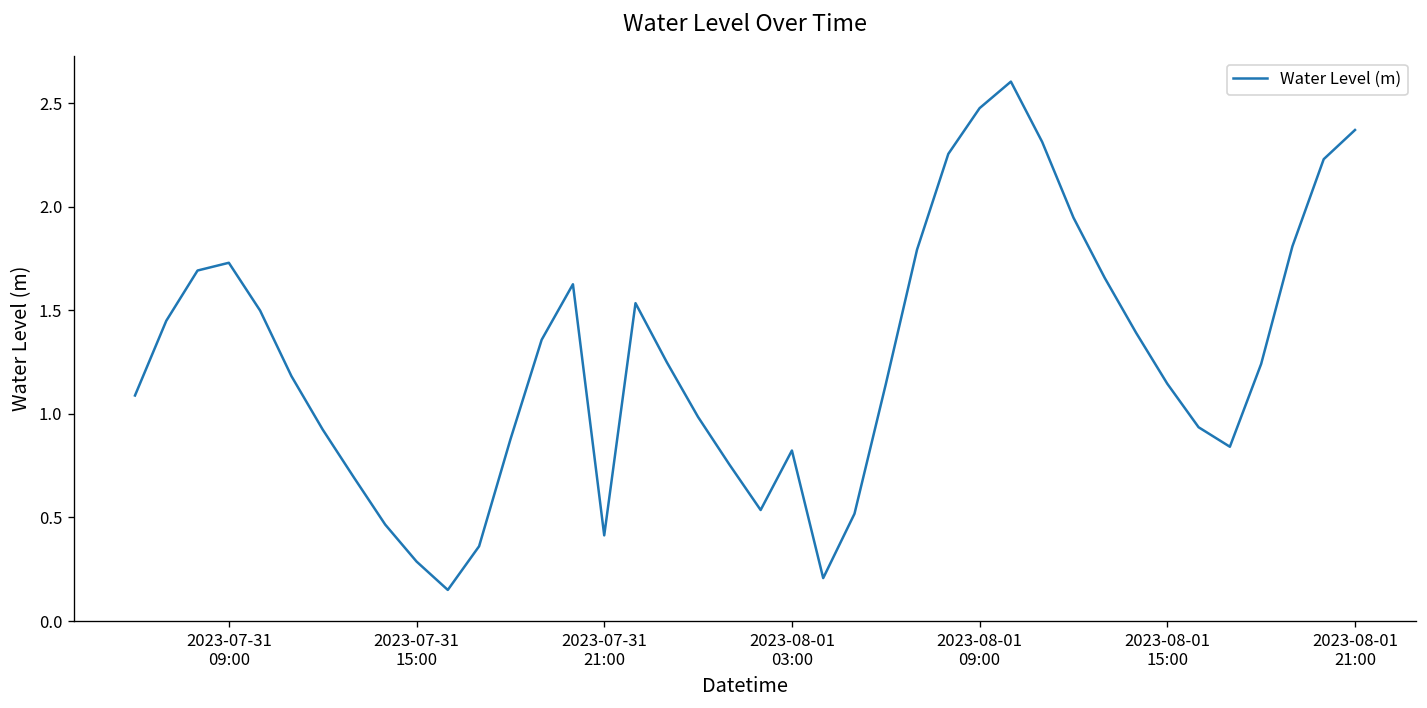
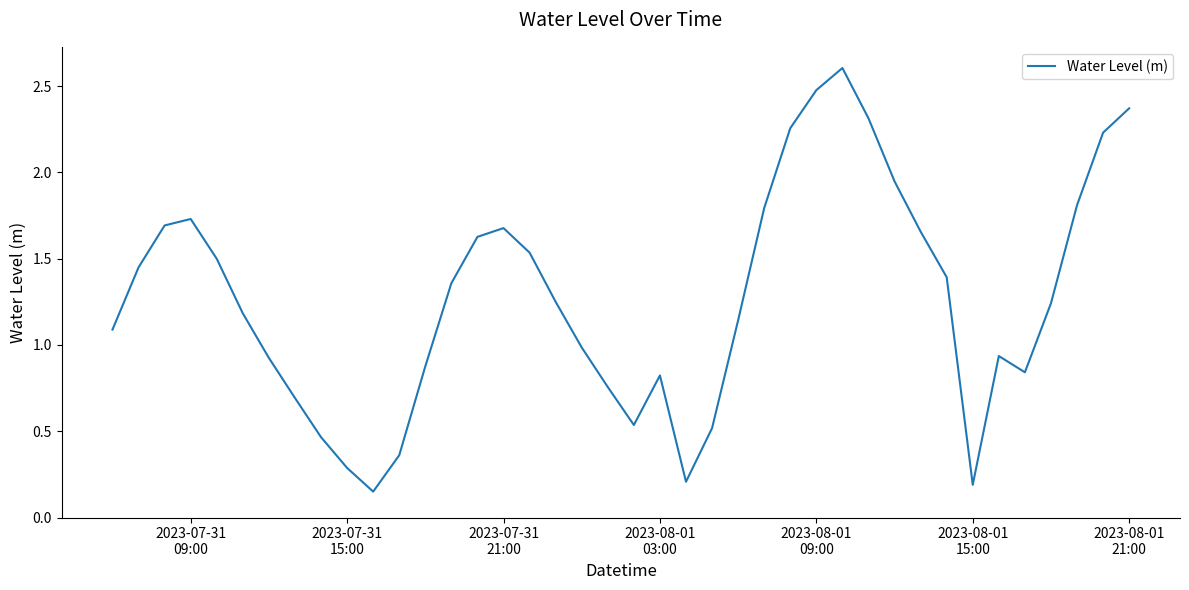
  {
    "2023-07-31 09:00": 1.73,
    "2023-07-31 15:00": 0.29,
-   "2023-07-31 21:00": 0.41,
+   "2023-07-31 21:00": 1.68,
    "2023-08-01 03:00": 0.82,
    "2023-08-01 09:00": 2.48,
-   "2023-08-01 15:00": 1.15,
+   "2023-08-01 15:00": 0.19,
    "2023-08-01 21:00": 2.37
  }
